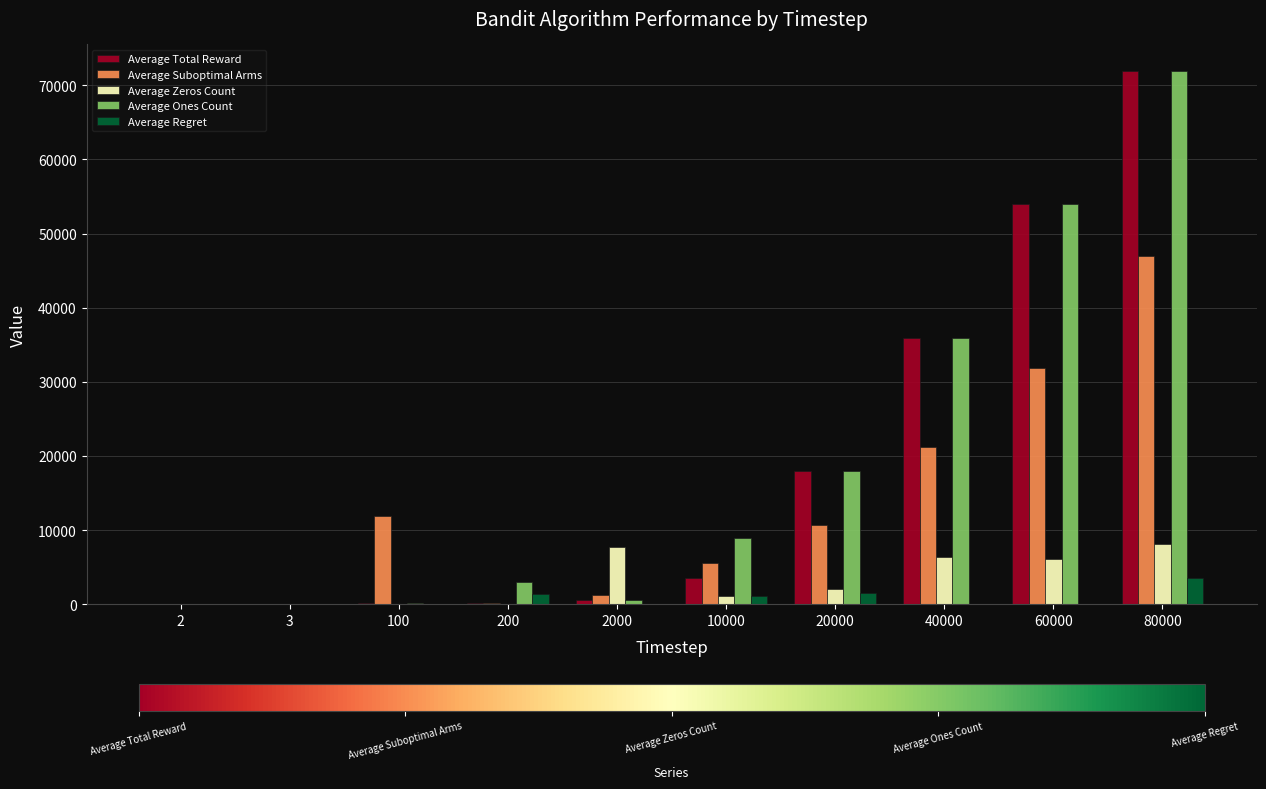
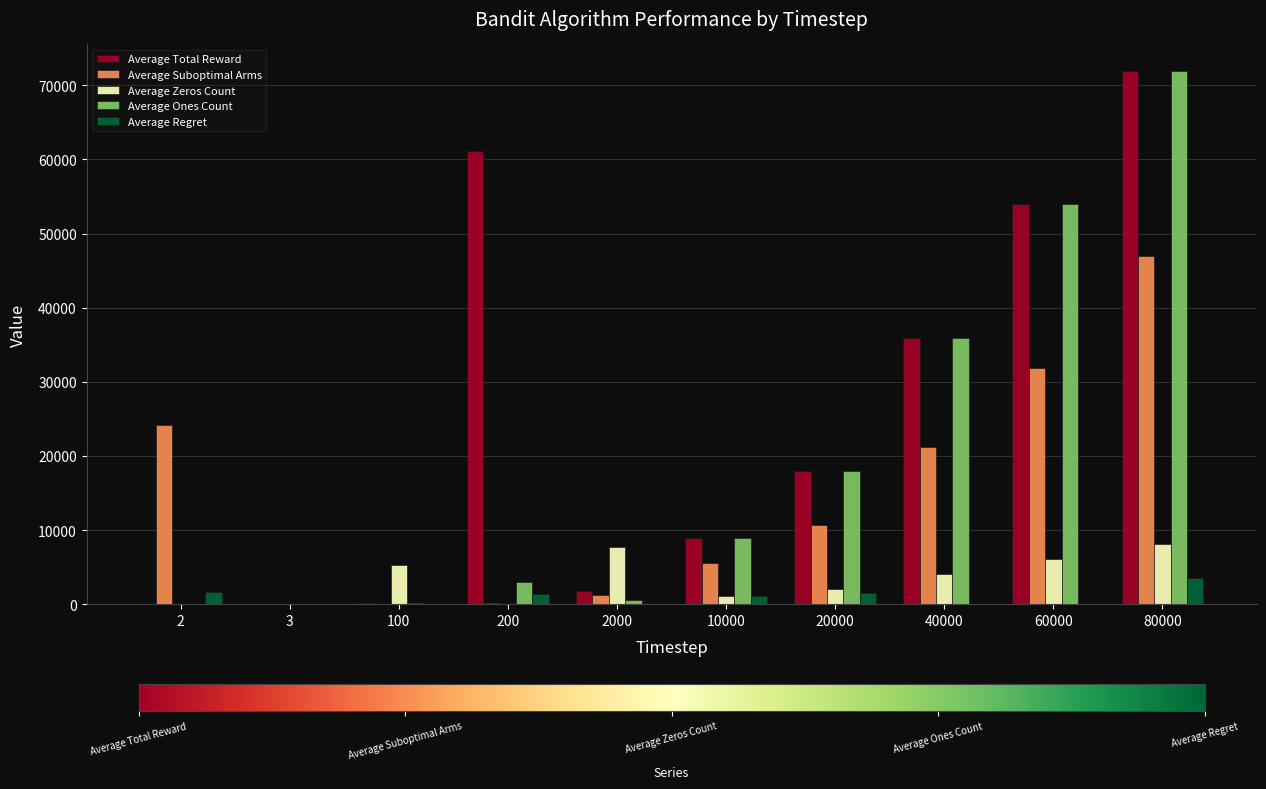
  {
    "Average Total Reward": {
-     "200": 0,
-     "2000": 1000,
-     "10000": 4000,
+     "200": 61000,
+     "2000": 2000,
+     "10000": 9000,
      "20000": 18000,
      "40000": 36000,
      "60000": 54000,
      "80000": 72000
    },
    "Average Suboptimal Arms": {
-     "2": 0,
-     "100": 12000,
+     "2": 24000,
+     "100": 0,
      "2000": 1000,
      "10000": 5000,
      "20000": 11000,
      "40000": 21000,
      "60000": 32000,
      "80000": 47000
    },
    "Average Zeros Count": {
-     "100": 0,
+     "100": 5000,
      "2000": 8000,
      "10000": 1000,
      "20000": 2000,
-     "40000": 6000,
+     "40000": 4000,
      "60000": 6000,
      "80000": 8000
    },
    "Average Ones Count": {
      "200": 3000,
      "2000": 1000,
      "10000": 9000,
      "20000": 18000,
      "40000": 36000,
      "60000": 54000,
      "80000": 72000
    },
    "Average Regret": {
-     "2": 0,
+     "2": 2000,
      "200": 1000,
      "10000": 1000,
      "20000": 2000,
      "80000": 4000
    }
  }
